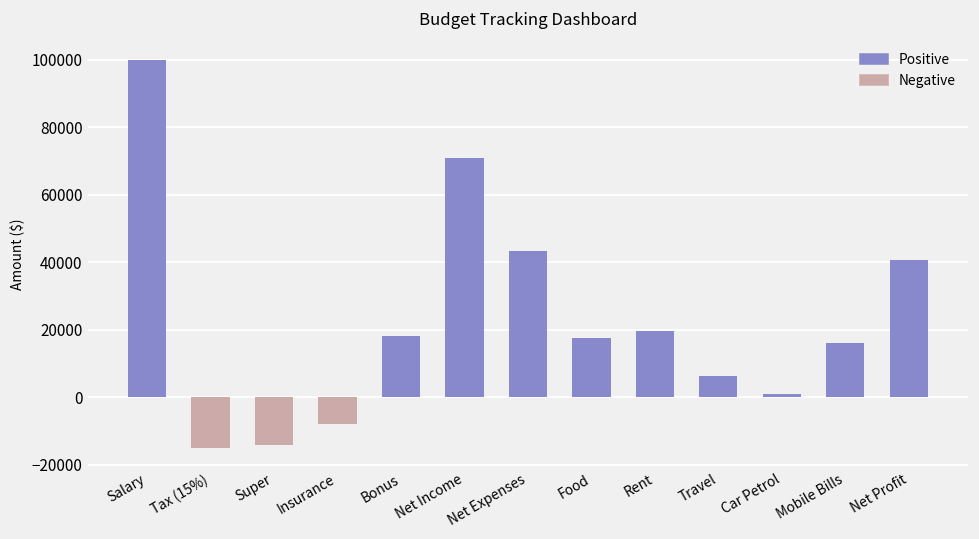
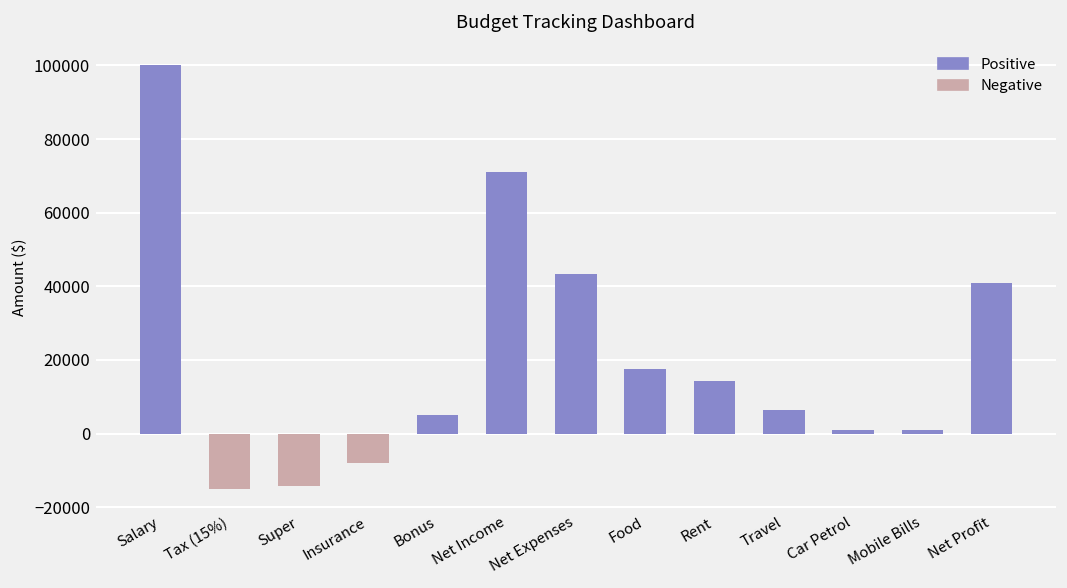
  {
    "Salary": 100000,
    "Tax (15%)": -15000,
    "Super": -14000,
    "Insurance": -8000,
-   "Bonus": 18000,
+   "Bonus": 5000,
    "Net Income": 71000,
    "Net Expenses": 43000,
    "Food": 18000,
-   "Rent": 20000,
+   "Rent": 14000,
    "Travel": 6000,
    "Car Petrol": 1000,
-   "Mobile Bills": 16000,
+   "Mobile Bills": 1000,
    "Net Profit": 41000
  }
